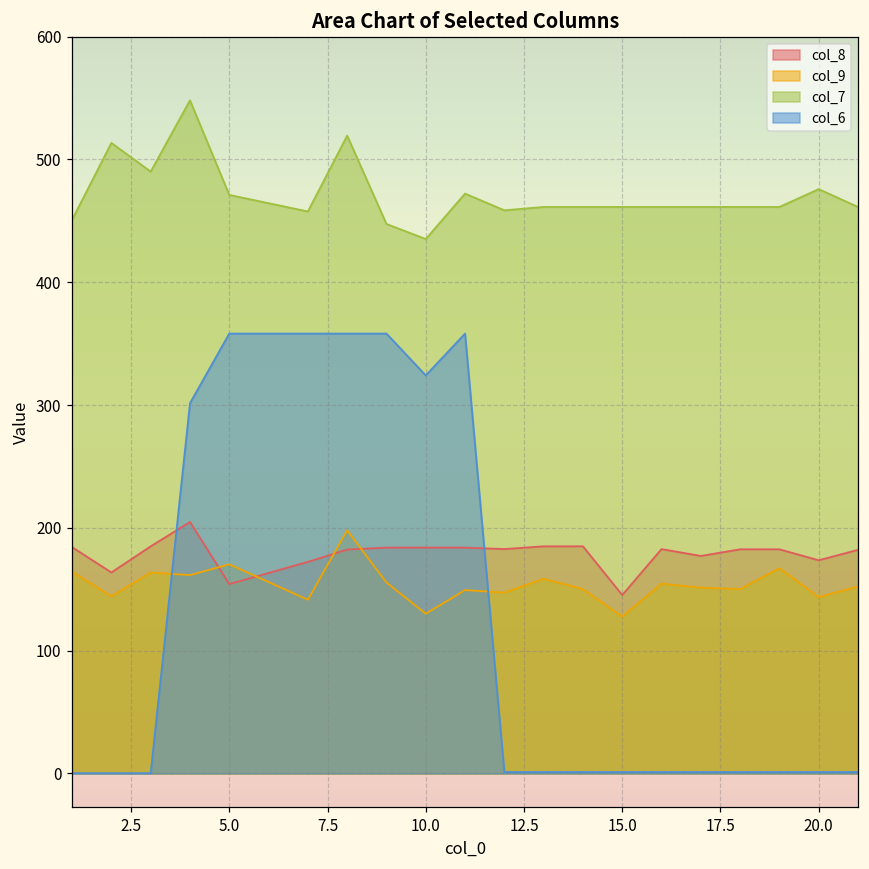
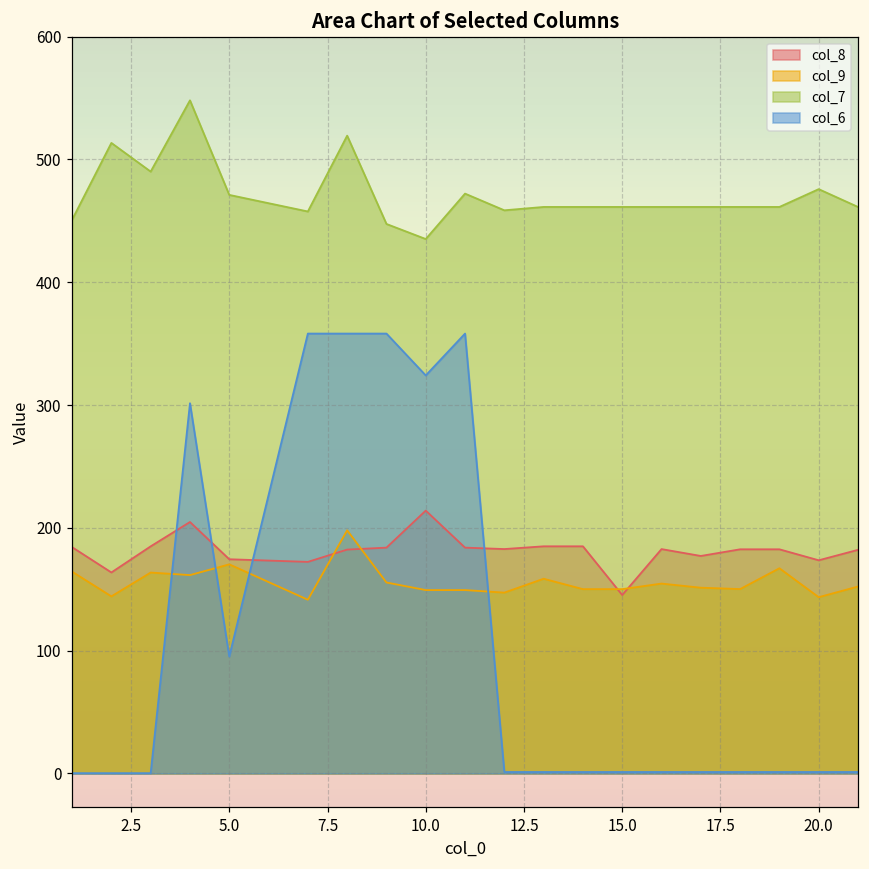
  {
    "col_8": {
-     "5.0": 154,
-     "10.0": 184,
+     "5.0": 174,
+     "10.0": 214,
      "15.0": 145,
      "20.0": 174
    },
    "col_9": {
      "5.0": 170,
-     "10.0": 130,
-     "15.0": 128,
+     "10.0": 149,
+     "15.0": 150,
      "20.0": 144
    },
    "col_7": {
      "5.0": 471,
      "10.0": 435,
      "15.0": 461,
      "20.0": 476
    },
    "col_6": {
-     "5.0": 358,
+     "5.0": 95,
      "10.0": 324,
      "15.0": 1,
      "20.0": 1
    }
  }
